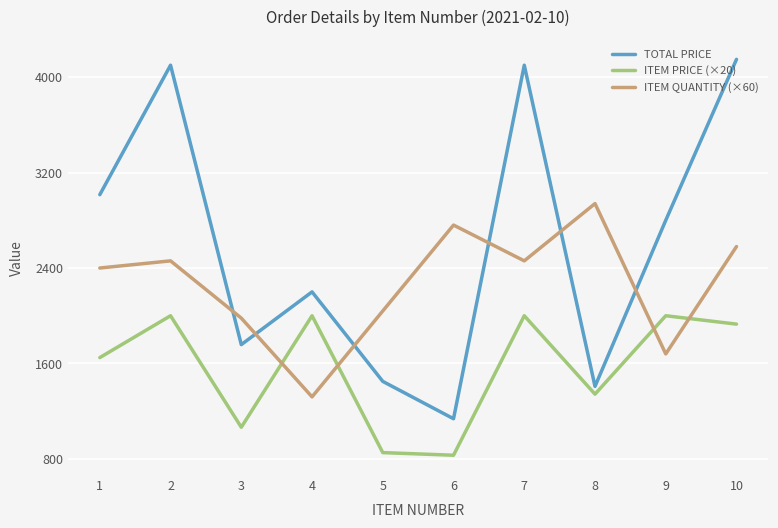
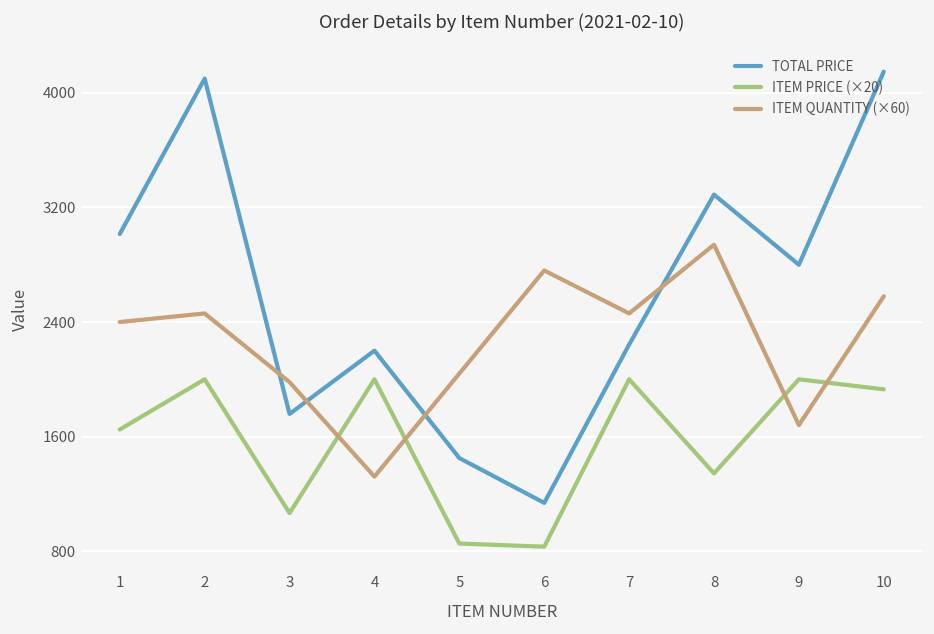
  {
    "TOTAL PRICE": {
      "1": 3010,
      "2": 4100,
      "3": 1760,
      "4": 2200,
      "5": 1450,
      "6": 1140,
-     "7": 4100,
-     "8": 1410,
+     "7": 2240,
+     "8": 3290,
      "9": 2800,
      "10": 4150
    }
  }
